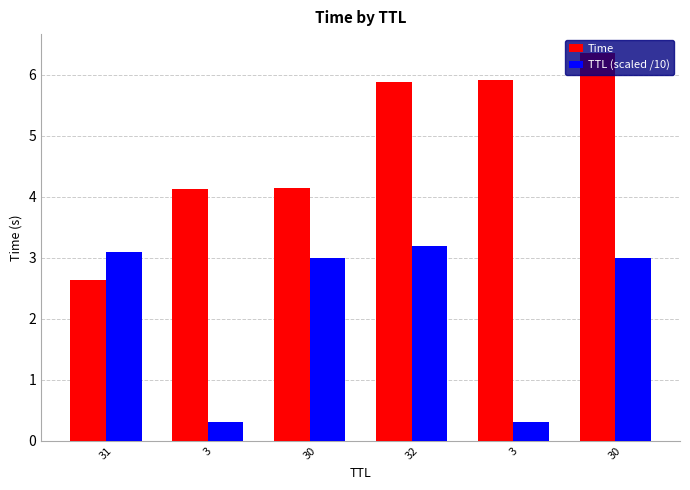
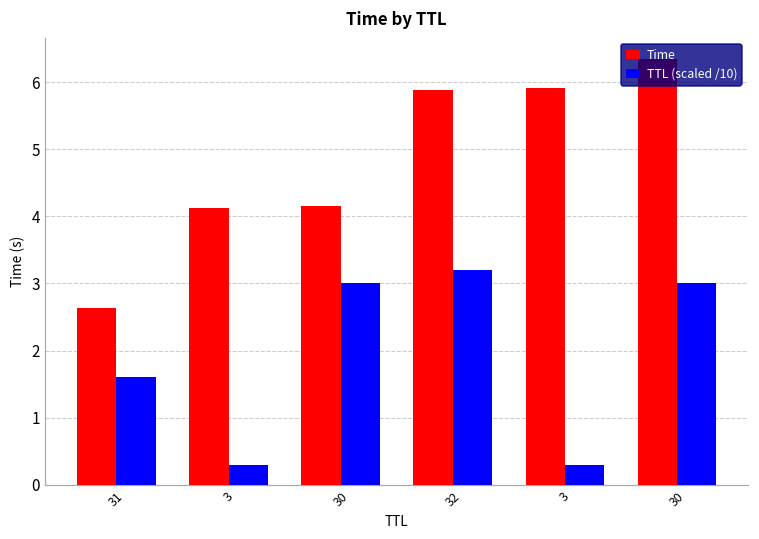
  {
    "Time": {
      "31": 2.6,
      "32": 5.9
    },
    "TTL (scaled /10)": {
-     "31": 3.1,
+     "31": 1.6,
      "32": 3.2
    }
  }
